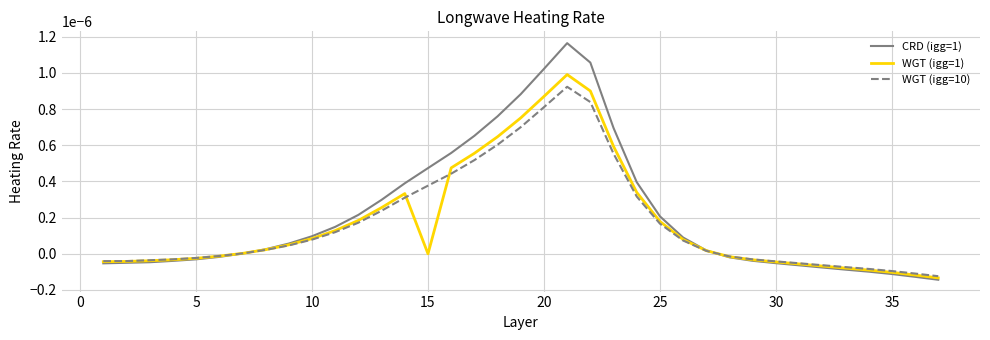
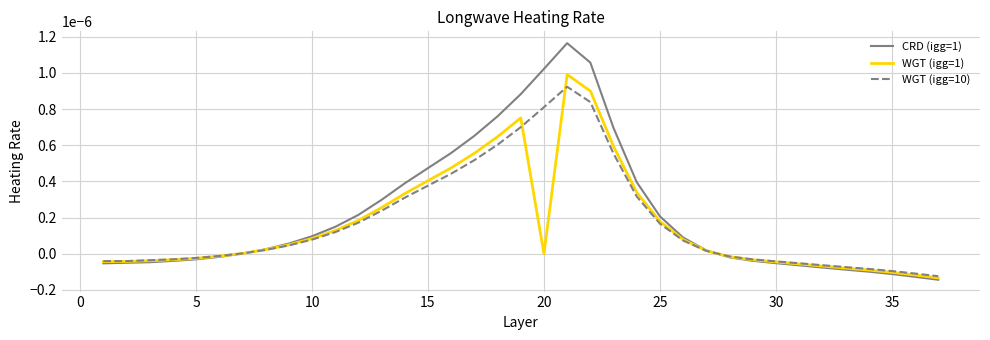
  {
    "WGT (igg=1)": {
-     "15": 0.0000000,
-     "20": 0.000001
+     "15": 0.0000004,
+     "20": 0.000000
    }
  }
